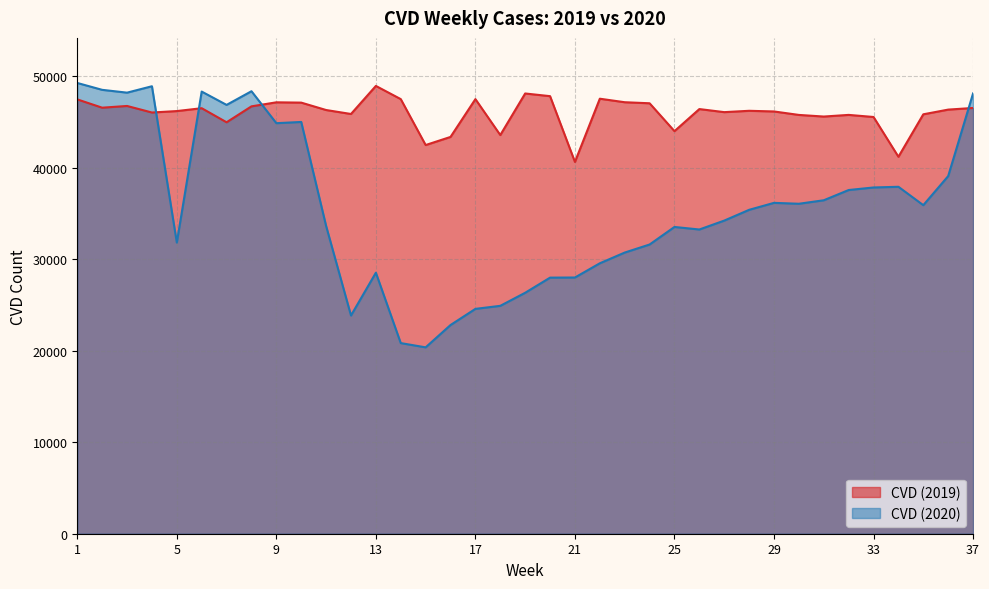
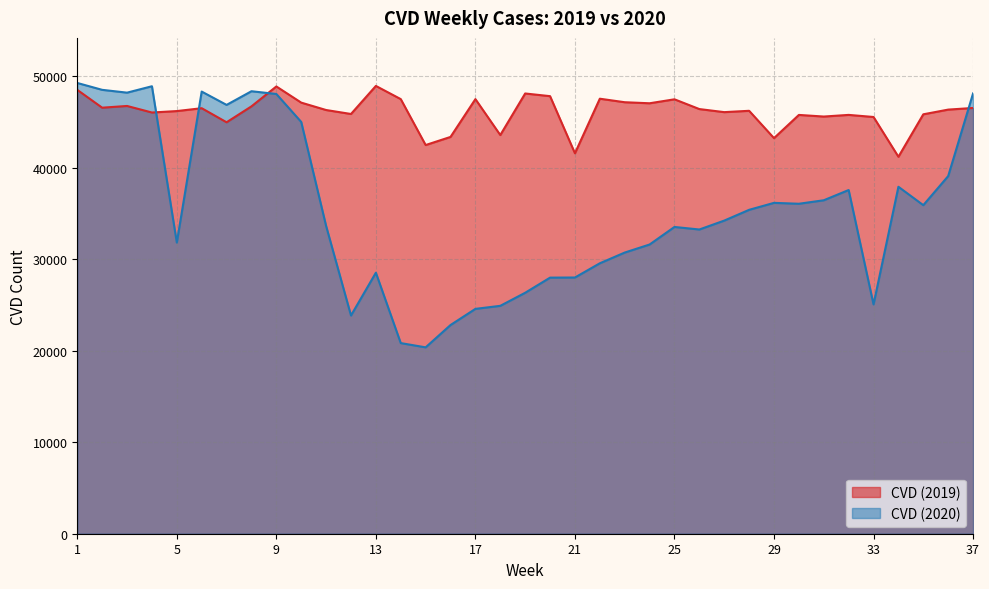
  {
    "CVD (2019)": {
-     "1": 47000,
+     "1": 48000,
      "5": 46000,
-     "9": 47000,
+     "9": 49000,
      "13": 49000,
      "17": 47000,
-     "21": 41000,
-     "25": 44000,
-     "29": 46000,
+     "21": 42000,
+     "25": 47000,
+     "29": 43000,
      "33": 46000,
      "37": 47000
    },
    "CVD (2020)": {
      "1": 49000,
      "5": 32000,
-     "9": 45000,
+     "9": 48000,
      "13": 29000,
      "17": 25000,
      "21": 28000,
      "25": 34000,
      "29": 36000,
-     "33": 38000,
+     "33": 25000,
      "37": 48000
    }
  }
